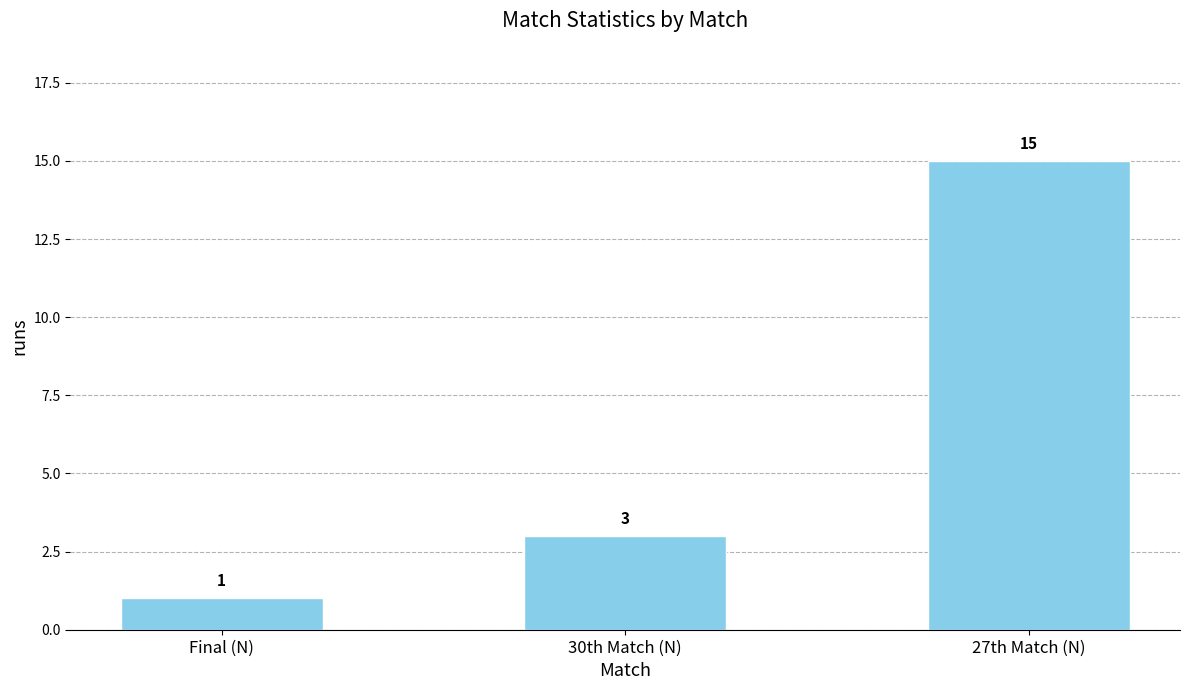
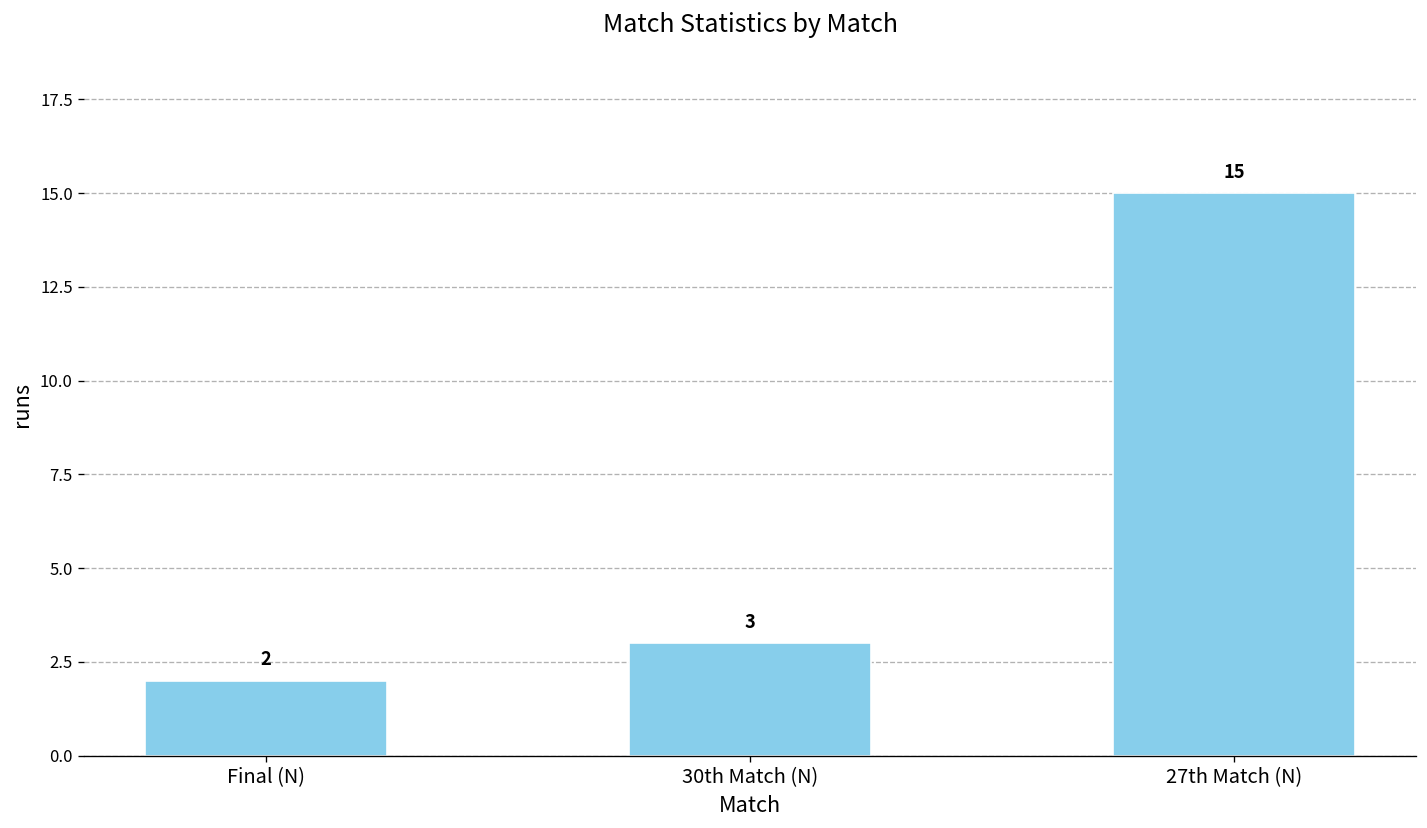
  {
-   "Final (N)": 1,
+   "Final (N)": 2,
    "30th Match (N)": 3,
    "27th Match (N)": 15
  }
